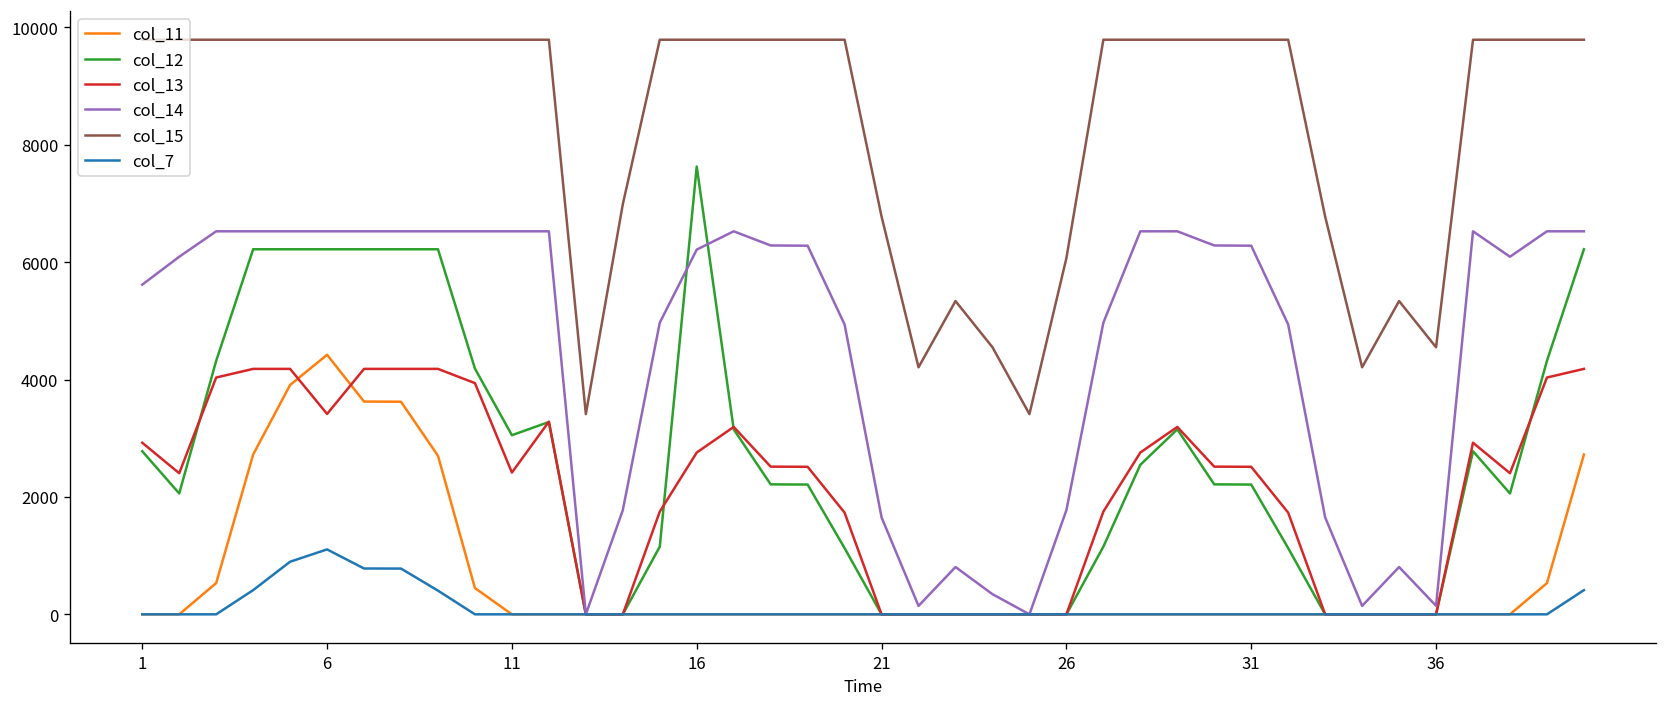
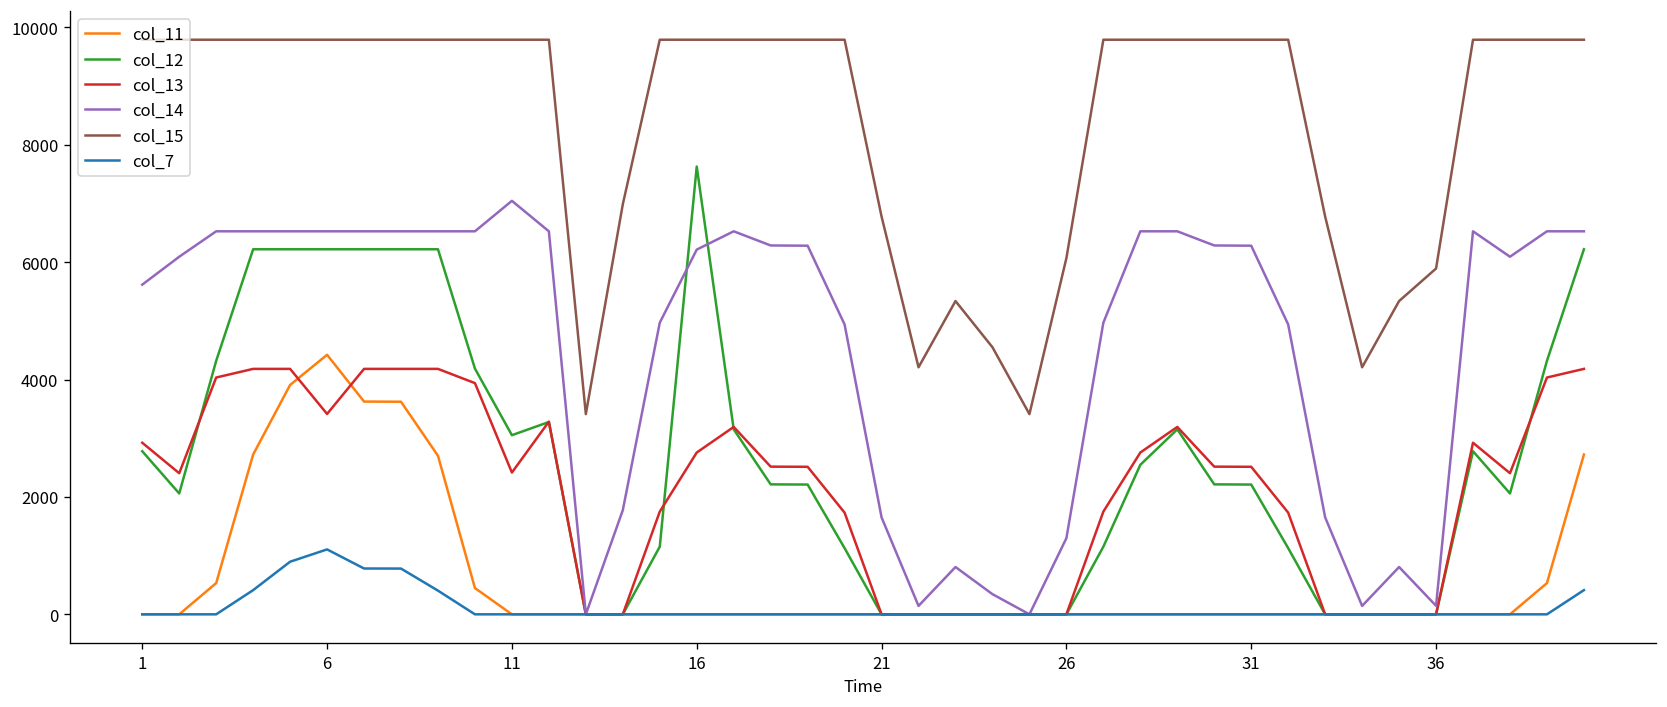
  {
    "col_11": {
      "6": 4400
    },
    "col_12": {
      "1": 2800,
      "6": 6200,
      "11": 3100,
      "16": 7600,
      "31": 2200
    },
    "col_13": {
      "1": 2900,
      "6": 3400,
      "11": 2400,
      "16": 2800,
      "31": 2500
    },
    "col_14": {
      "1": 5600,
      "6": 6500,
-     "11": 6500,
+     "11": 7000,
      "16": 6200,
      "21": 1700,
-     "26": 1800,
+     "26": 1300,
      "31": 6300,
      "36": 100
    },
    "col_15": {
      "6": 9800,
      "11": 9800,
      "16": 9800,
      "21": 6800,
      "26": 6100,
      "31": 9800,
-     "36": 4600
+     "36": 5900
    },
    "col_7": {
      "6": 1100
    }
  }
